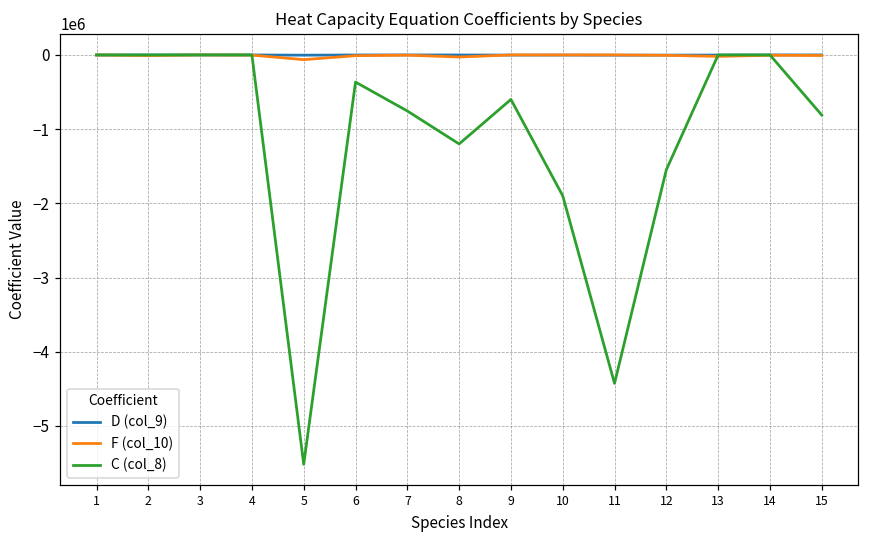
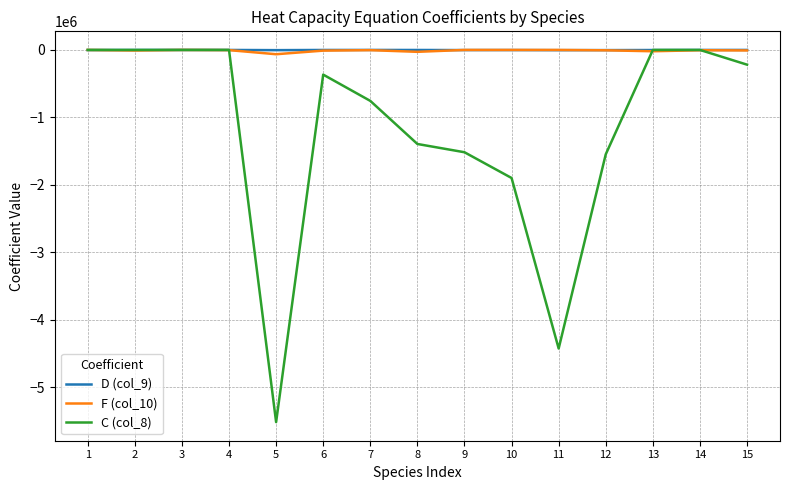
  {
    "D (col_9)": {
      "5": 0
    },
    "F (col_10)": {
      "5": -100000
    },
    "C (col_8)": {
      "5": -5500000,
      "6": -400000,
      "7": -800000,
-     "8": -1200000,
-     "9": -600000,
+     "8": -1400000,
+     "9": -1500000,
      "10": -1900000,
      "11": -4400000,
      "12": -1500000,
-     "15": -800000
+     "15": -200000
    }
  }
